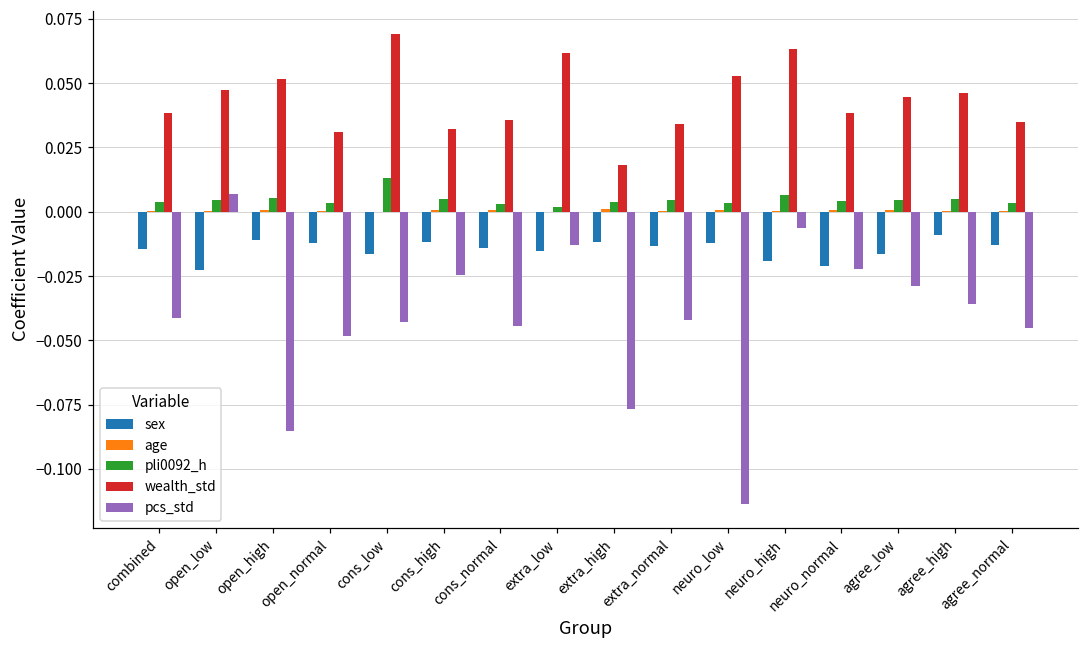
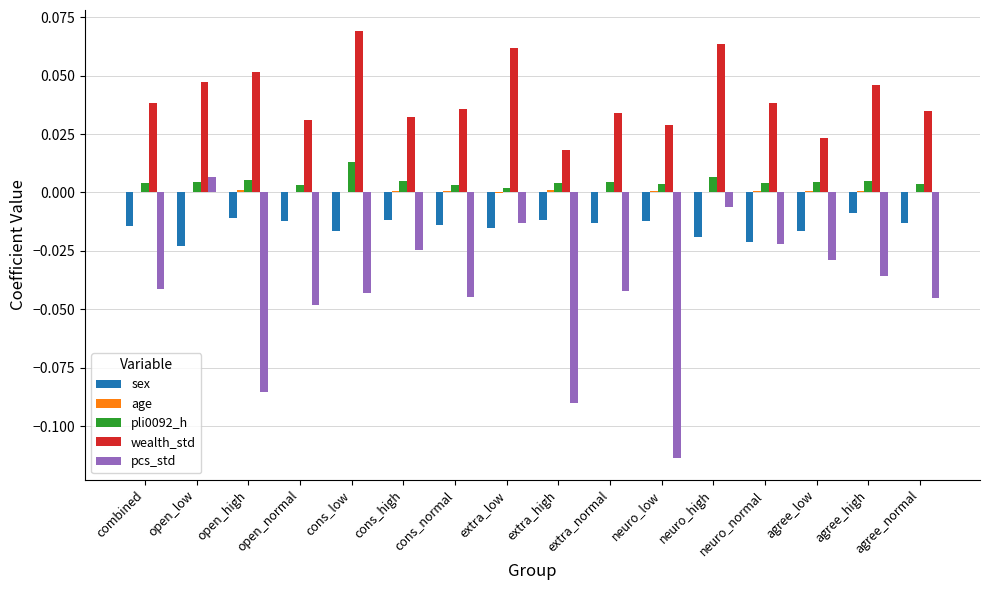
  {
    "sex": {
      "combined": -0.014,
      "open_low": -0.023,
      "open_high": -0.011,
      "open_normal": -0.012,
      "cons_low": -0.016,
      "cons_high": -0.012,
      "cons_normal": -0.014,
      "extra_low": -0.015,
      "extra_high": -0.012,
      "extra_normal": -0.013,
      "neuro_low": -0.012,
      "neuro_high": -0.019,
      "neuro_normal": -0.021,
      "agree_low": -0.017,
      "agree_high": -0.009,
      "agree_normal": -0.013
    },
    "pli0092_h": {
      "combined": 0.004,
      "open_low": 0.004,
      "open_high": 0.005,
      "open_normal": 0.003,
      "cons_low": 0.013,
      "cons_high": 0.005,
      "cons_normal": 0.003,
      "extra_low": 0.002,
      "extra_high": 0.004,
      "extra_normal": 0.004,
      "neuro_low": 0.003,
      "neuro_high": 0.006,
      "neuro_normal": 0.004,
      "agree_low": 0.005,
      "agree_high": 0.005,
      "agree_normal": 0.003
    },
    "wealth_std": {
      "combined": 0.038,
      "open_low": 0.047,
      "open_high": 0.052,
      "open_normal": 0.031,
      "cons_low": 0.069,
      "cons_high": 0.032,
      "cons_normal": 0.035,
      "extra_low": 0.062,
      "extra_high": 0.018,
      "extra_normal": 0.034,
-     "neuro_low": 0.053,
+     "neuro_low": 0.029,
      "neuro_high": 0.063,
      "neuro_normal": 0.038,
-     "agree_low": 0.045,
+     "agree_low": 0.023,
      "agree_high": 0.046,
      "agree_normal": 0.035
    },
    "pcs_std": {
      "combined": -0.041,
      "open_low": 0.007,
      "open_high": -0.085,
      "open_normal": -0.048,
      "cons_low": -0.043,
      "cons_high": -0.025,
      "cons_normal": -0.044,
      "extra_low": -0.013,
-     "extra_high": -0.077,
+     "extra_high": -0.090,
      "extra_normal": -0.042,
      "neuro_low": -0.114,
      "neuro_high": -0.006,
      "neuro_normal": -0.022,
      "agree_low": -0.029,
      "agree_high": -0.036,
      "agree_normal": -0.045
    }
  }
